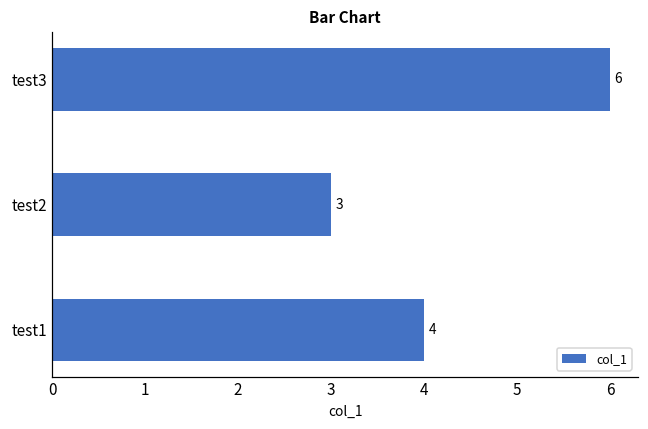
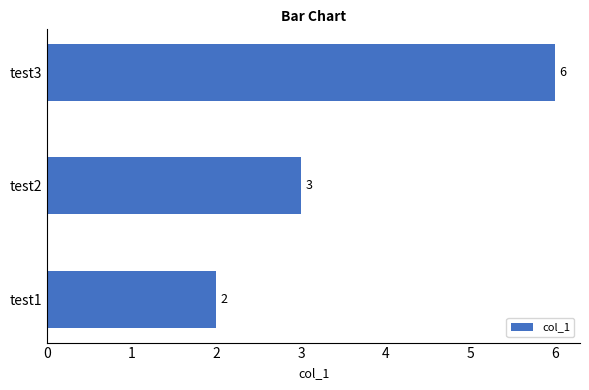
  {
    "test3": 6,
    "test2": 3,
-   "test1": 4
+   "test1": 2
  }
